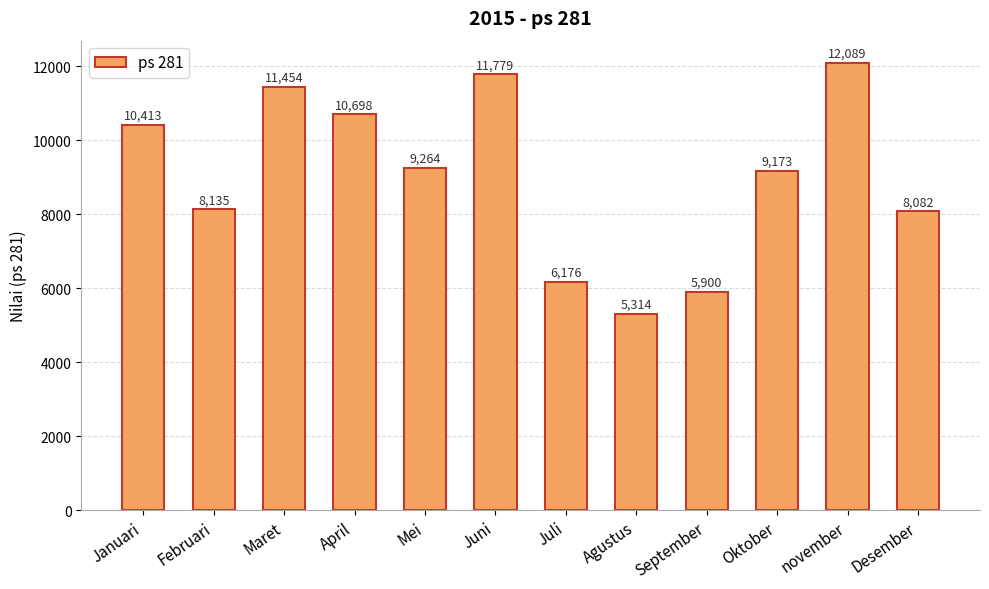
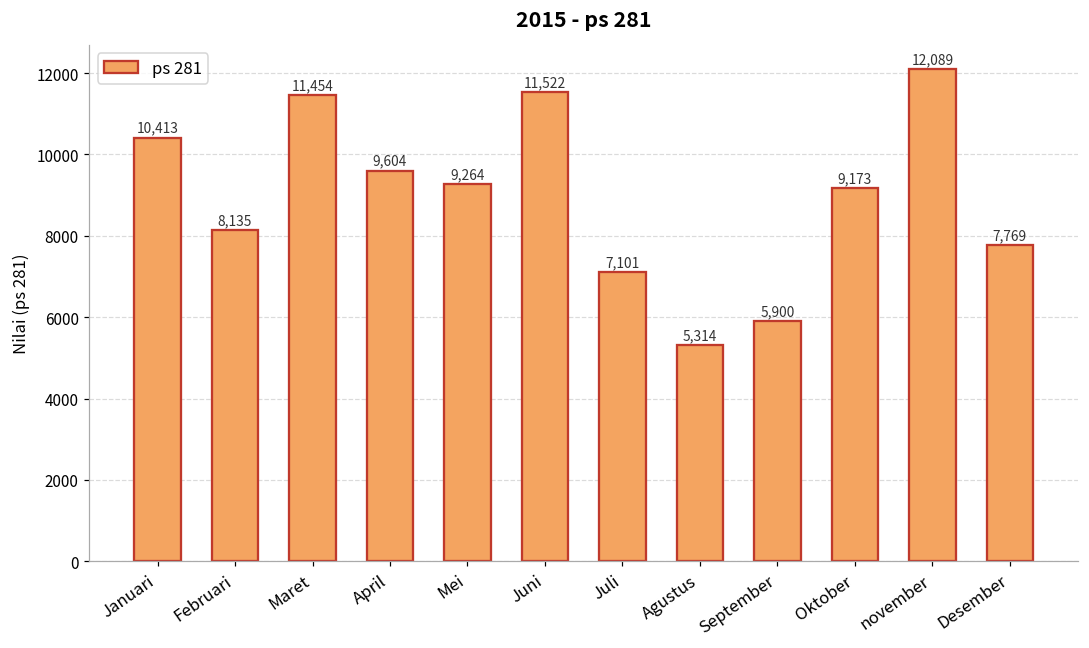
  {
    "Januari": "10,413",
    "Februari": "8,135",
    "Maret": "11,454",
-   "April": "10,698",
+   "April": "9,604",
    "Mei": "9,264",
-   "Juni": "11,779",
-   "Juli": "6,176",
+   "Juni": "11,522",
+   "Juli": "7,101",
    "Agustus": "5,314",
    "September": "5,900",
    "Oktober": "9,173",
    "november": "12,089",
-   "Desember": "8,082"
+   "Desember": "7,769"
  }
